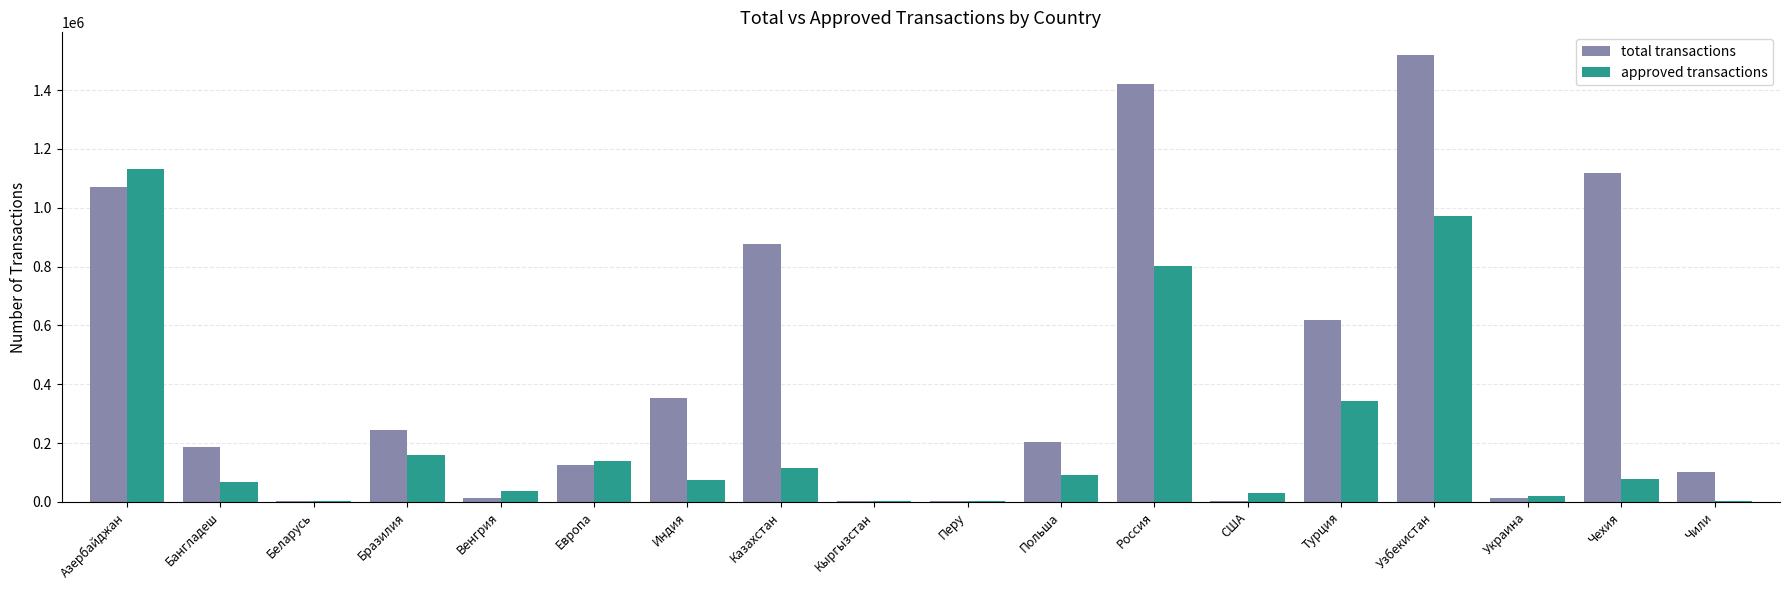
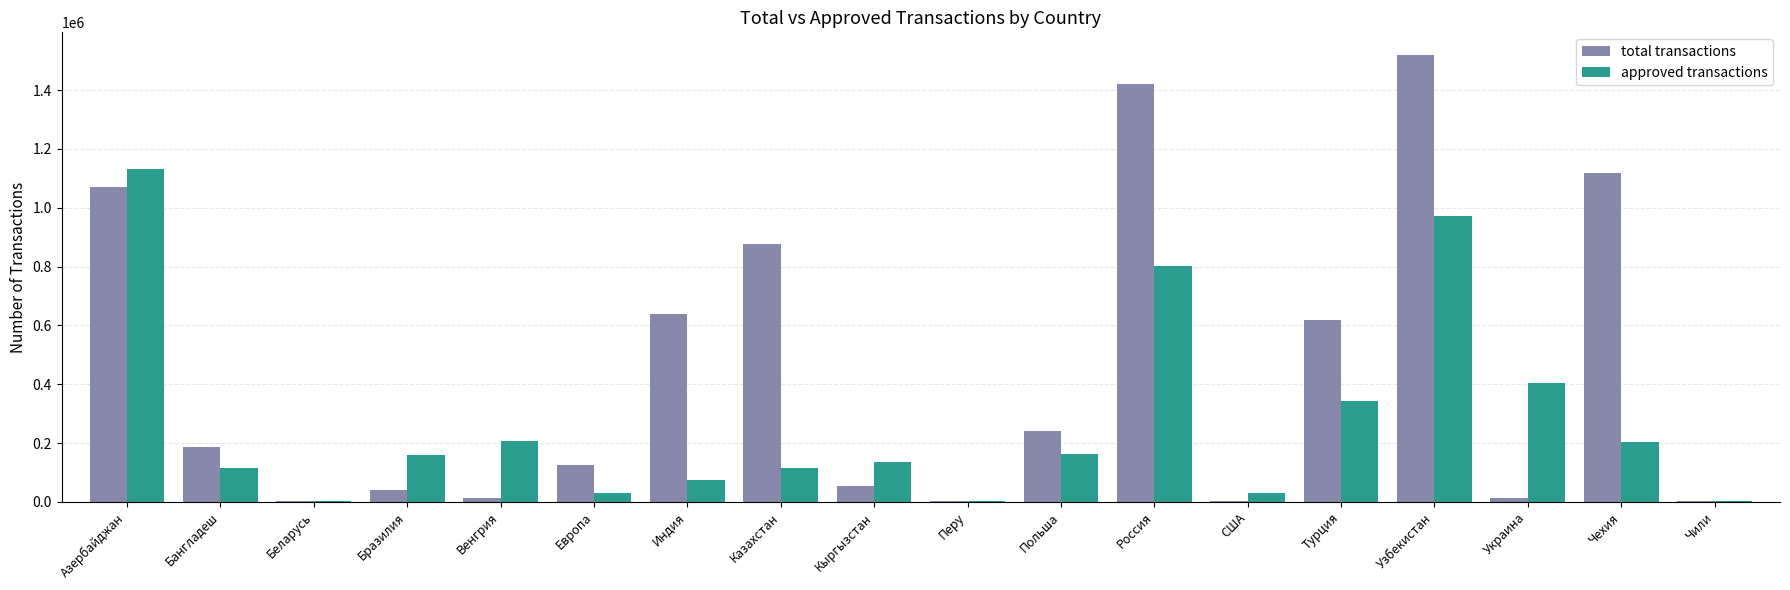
  {
    "total transactions": {
      "Азербайджан": 1070000,
      "Бангладеш": 190000,
-     "Бразилия": 240000,
+     "Бразилия": 40000,
      "Венгрия": 10000,
      "Европа": 130000,
-     "Индия": 350000,
+     "Индия": 640000,
      "Казахстан": 880000,
-     "Кыргызстан": 0,
-     "Польша": 200000,
+     "Кыргызстан": 60000,
+     "Польша": 240000,
      "Россия": 1420000,
      "Турция": 620000,
      "Узбекистан": 1520000,
      "Украина": 10000,
      "Чехия": 1120000,
-     "Чили": 100000
+     "Чили": 0
    },
    "approved transactions": {
      "Азербайджан": 1130000,
-     "Бангладеш": 70000,
+     "Бангладеш": 120000,
      "Бразилия": 160000,
-     "Венгрия": 40000,
-     "Европа": 140000,
+     "Венгрия": 210000,
+     "Европа": 30000,
      "Индия": 80000,
      "Казахстан": 110000,
-     "Кыргызстан": 0,
-     "Польша": 90000,
+     "Кыргызстан": 140000,
+     "Польша": 160000,
      "Россия": 800000,
      "США": 30000,
      "Турция": 340000,
      "Узбекистан": 970000,
-     "Украина": 20000,
-     "Чехия": 80000
+     "Украина": 410000,
+     "Чехия": 200000
    }
  }
